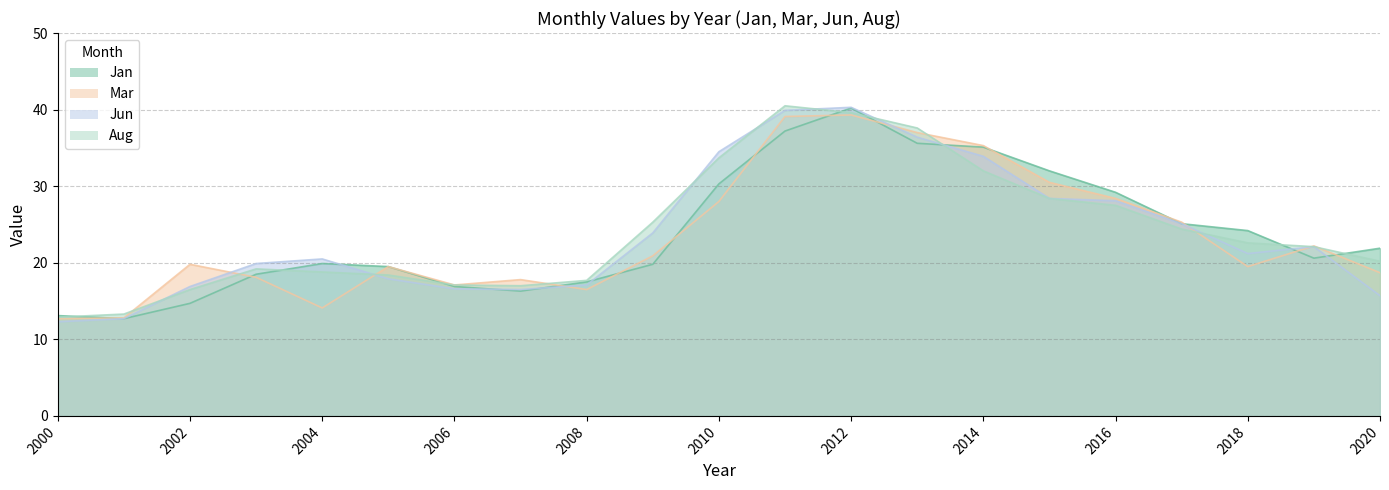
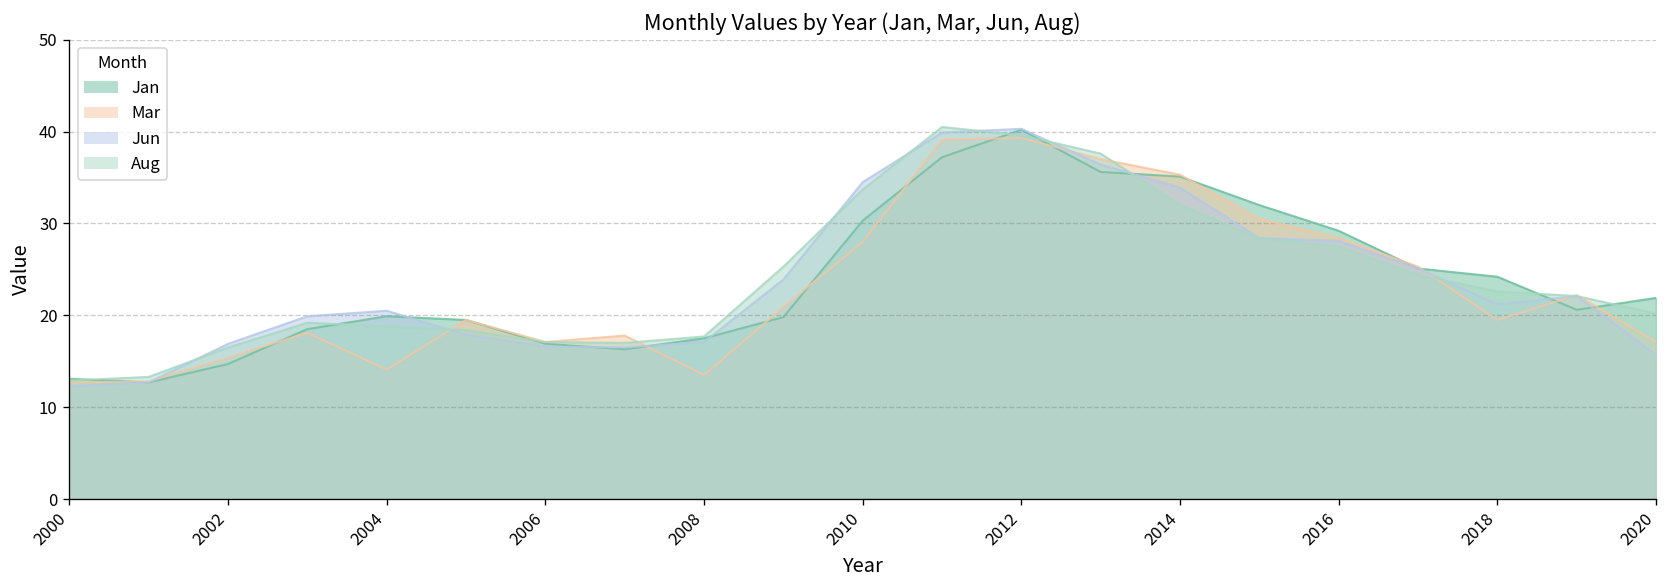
  {
    "Mar": {
-     "2002": 20,
+     "2002": 15,
      "2004": 14,
-     "2008": 17,
+     "2008": 14,
      "2010": 28,
      "2018": 20,
-     "2020": 19
+     "2020": 17
    }
  }
